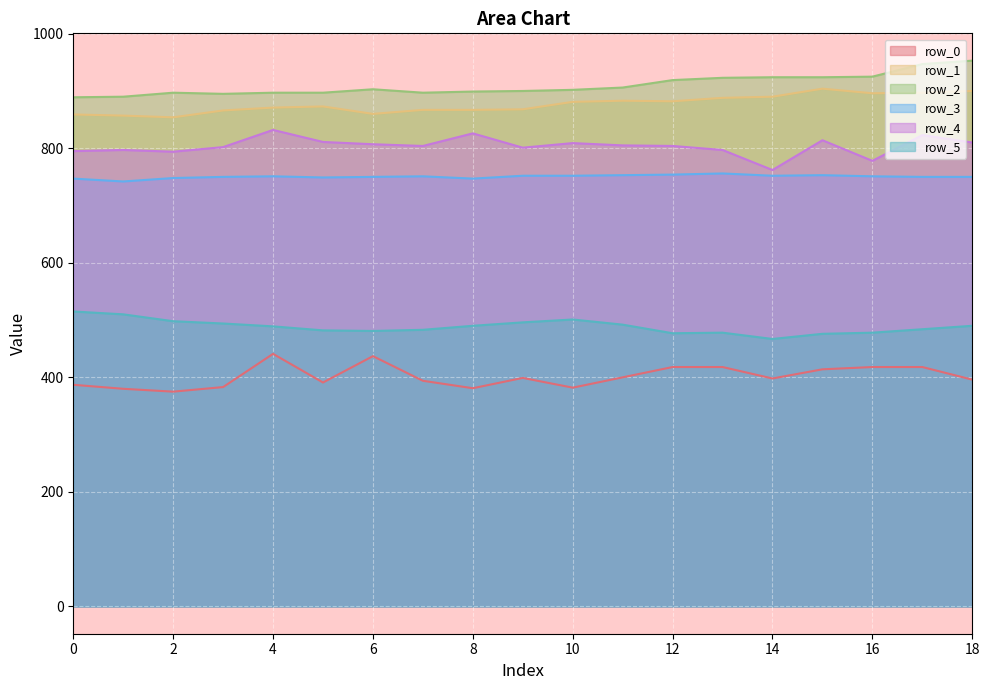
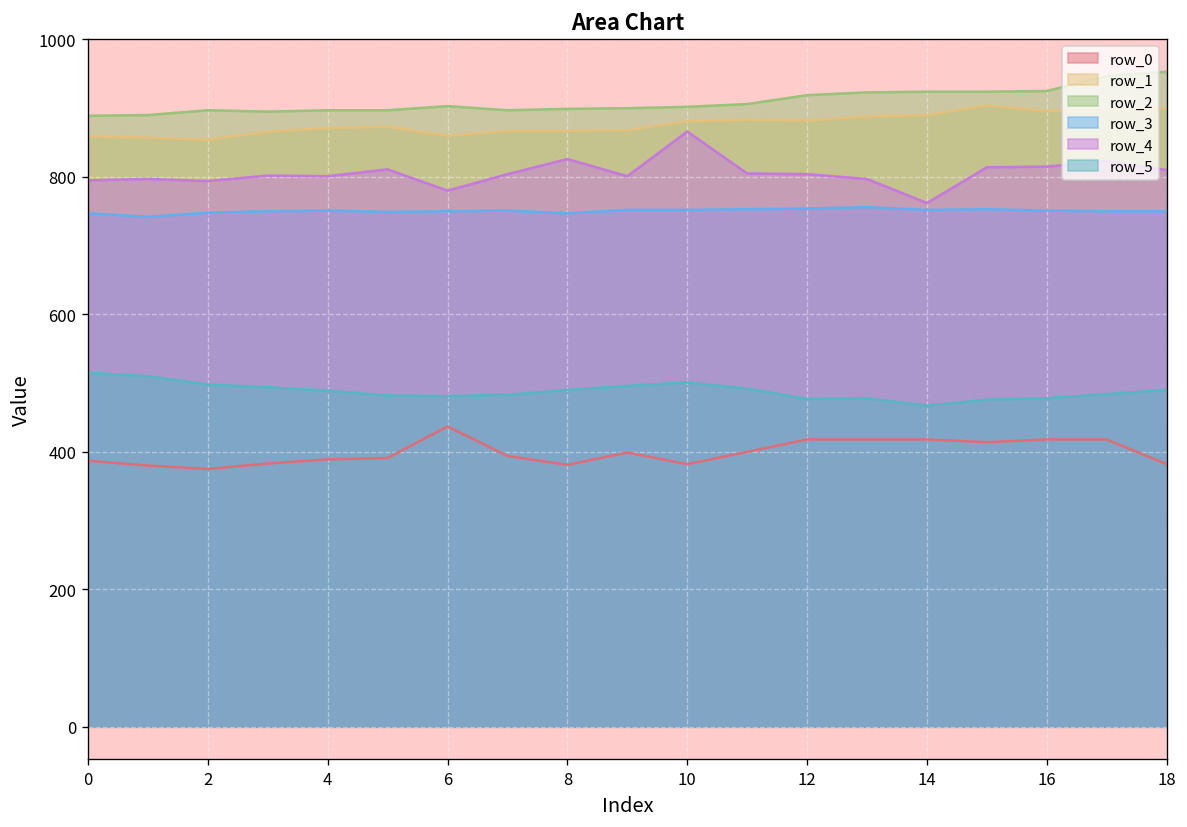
  {
    "row_0": {
      "0": 390,
      "2": 380,
-     "4": 440,
+     "4": 390,
      "6": 440,
      "8": 380,
      "10": 380,
      "12": 420,
-     "14": 400,
+     "14": 420,
      "16": 420,
-     "18": 400
+     "18": 380
    },
    "row_4": {
      "0": 800,
      "2": 790,
-     "4": 830,
-     "6": 810,
+     "4": 800,
+     "6": 780,
      "8": 830,
-     "10": 810,
+     "10": 870,
      "12": 800,
      "14": 760,
-     "16": 780,
+     "16": 820,
      "18": 810
    }
  }
